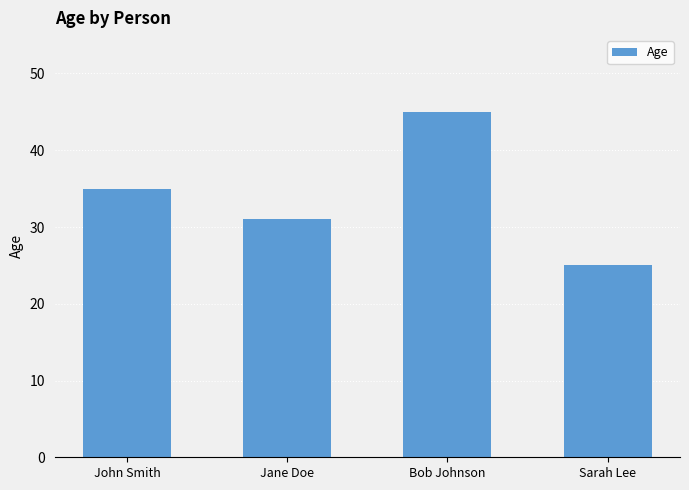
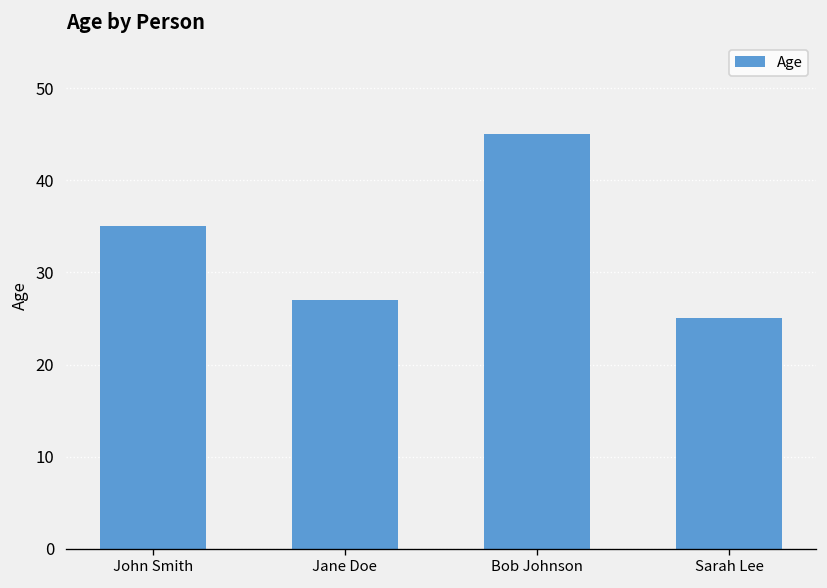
  {
    "John Smith": 35,
-   "Jane Doe": 31,
+   "Jane Doe": 27,
    "Bob Johnson": 45,
    "Sarah Lee": 25
  }
